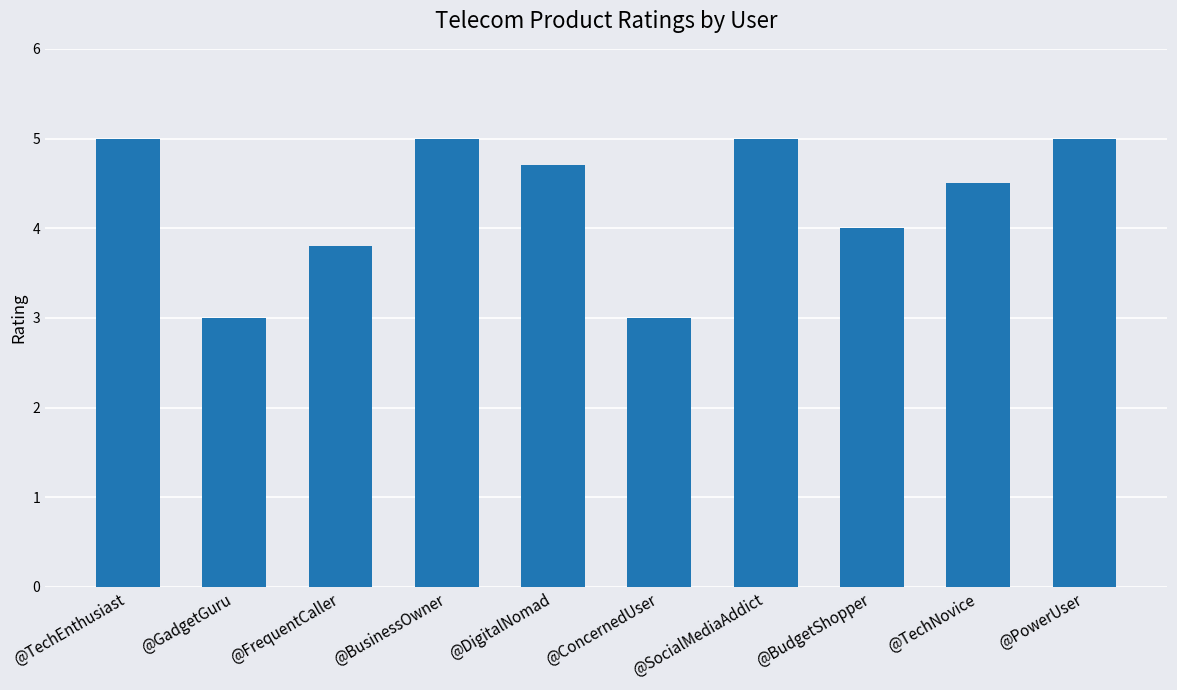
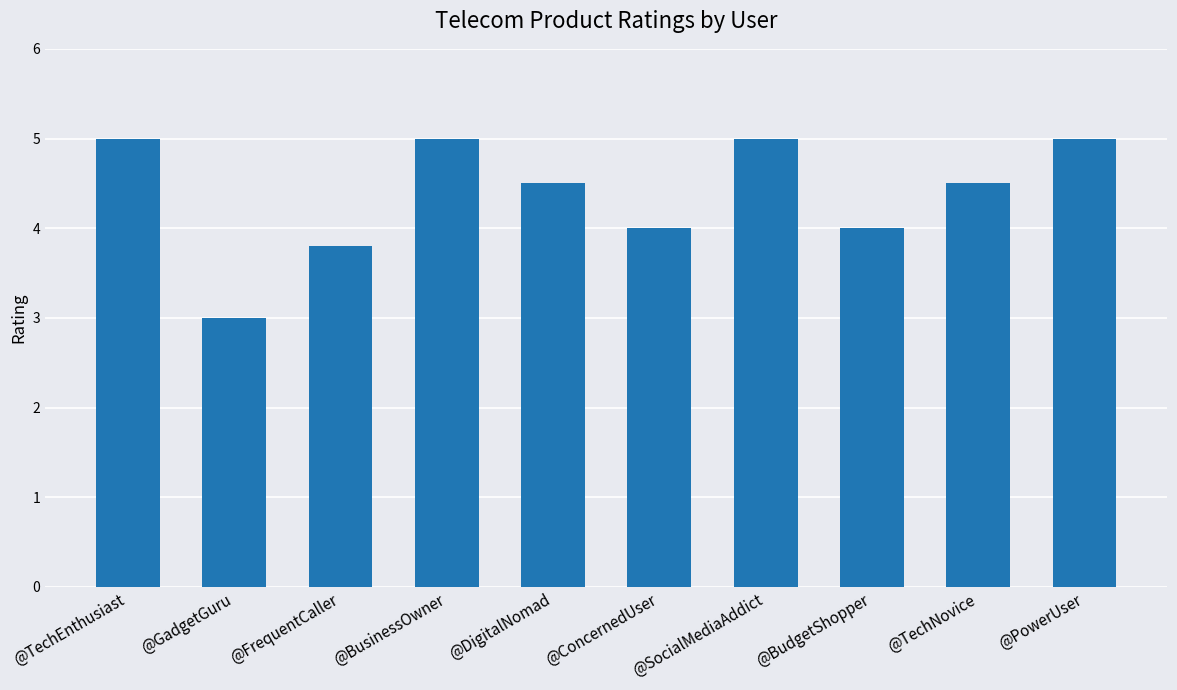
  {
    "@TechEnthusiast": 5.0,
    "@GadgetGuru": 3.0,
    "@FrequentCaller": 3.8,
    "@BusinessOwner": 5.0,
-   "@DigitalNomad": 4.7,
-   "@ConcernedUser": 3,
+   "@DigitalNomad": 4.5,
+   "@ConcernedUser": 4,
    "@SocialMediaAddict": 5.0,
    "@BudgetShopper": 4.0,
    "@TechNovice": 4.5,
    "@PowerUser": 5.0
  }
